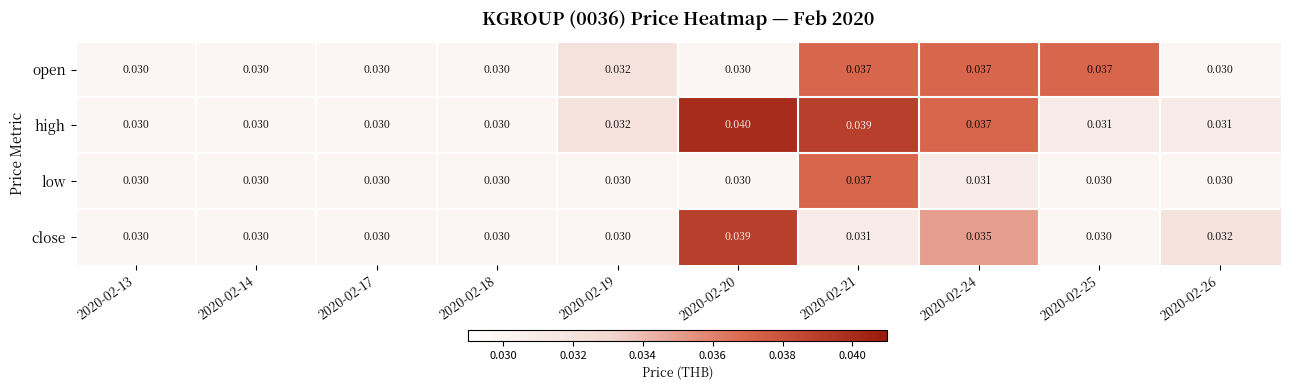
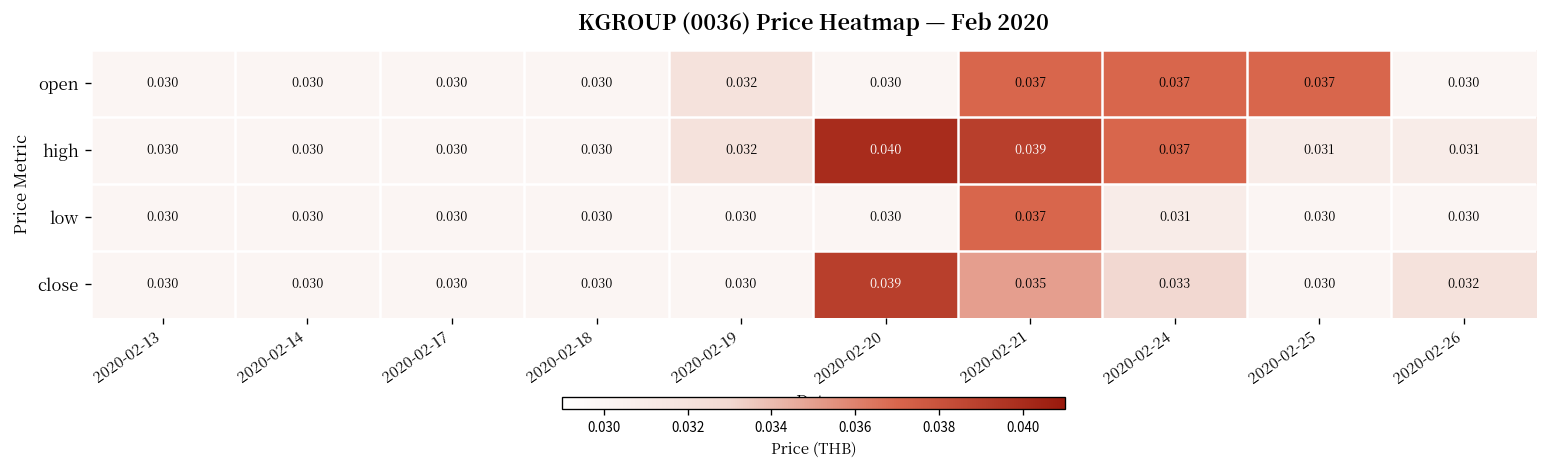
  {
    "open": {
      "2020-02-13": 0.030,
      "2020-02-14": 0.030,
      "2020-02-17": 0.030,
      "2020-02-18": 0.030,
      "2020-02-19": 0.032,
      "2020-02-20": 0.030,
      "2020-02-21": 0.037,
      "2020-02-24": 0.037,
      "2020-02-25": 0.037,
      "2020-02-26": 0.030
    },
    "high": {
      "2020-02-13": 0.030,
      "2020-02-14": 0.030,
      "2020-02-17": 0.030,
      "2020-02-18": 0.030,
      "2020-02-19": 0.032,
      "2020-02-20": 0.040,
      "2020-02-21": 0.039,
      "2020-02-24": 0.037,
      "2020-02-25": 0.031,
      "2020-02-26": 0.031
    },
    "low": {
      "2020-02-13": 0.030,
      "2020-02-14": 0.030,
      "2020-02-17": 0.030,
      "2020-02-18": 0.030,
      "2020-02-19": 0.030,
      "2020-02-20": 0.030,
      "2020-02-21": 0.037,
      "2020-02-24": 0.031,
      "2020-02-25": 0.030,
      "2020-02-26": 0.030
    },
    "close": {
      "2020-02-13": 0.030,
      "2020-02-14": 0.030,
      "2020-02-17": 0.030,
      "2020-02-18": 0.030,
      "2020-02-19": 0.030,
      "2020-02-20": 0.039,
-     "2020-02-21": 0.031,
-     "2020-02-24": 0.035,
+     "2020-02-21": 0.035,
+     "2020-02-24": 0.033,
      "2020-02-25": 0.030,
      "2020-02-26": 0.032
    }
  }
